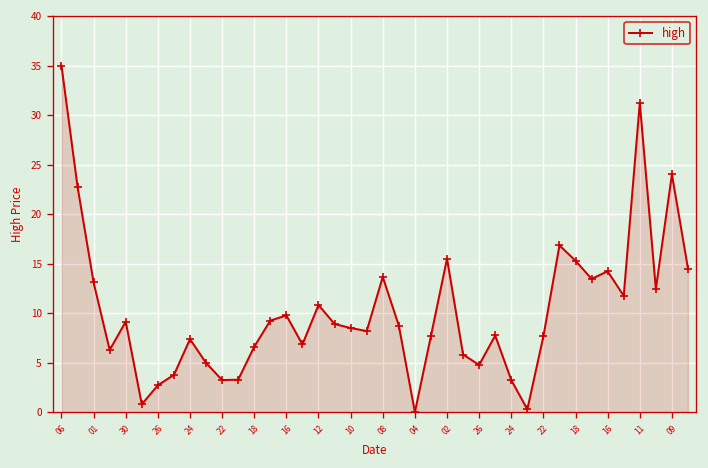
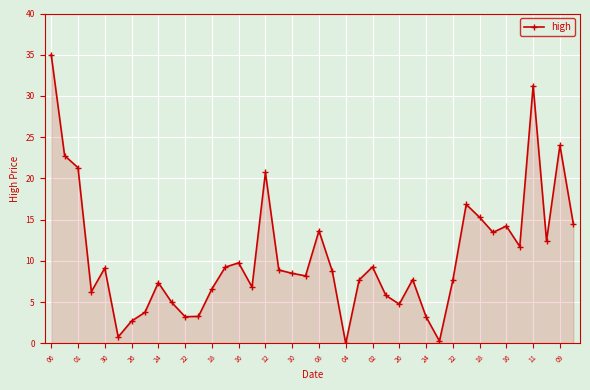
  {
    "06": 35,
-   "01": 13,
+   "01": 21,
    "30": 9,
-   "12": 11,
+   "12": 21,
    "10": 9,
    "08": 14,
    "04": 0,
-   "02": 16,
+   "02": 9,
    "11": 31,
    "09": 24
  }
